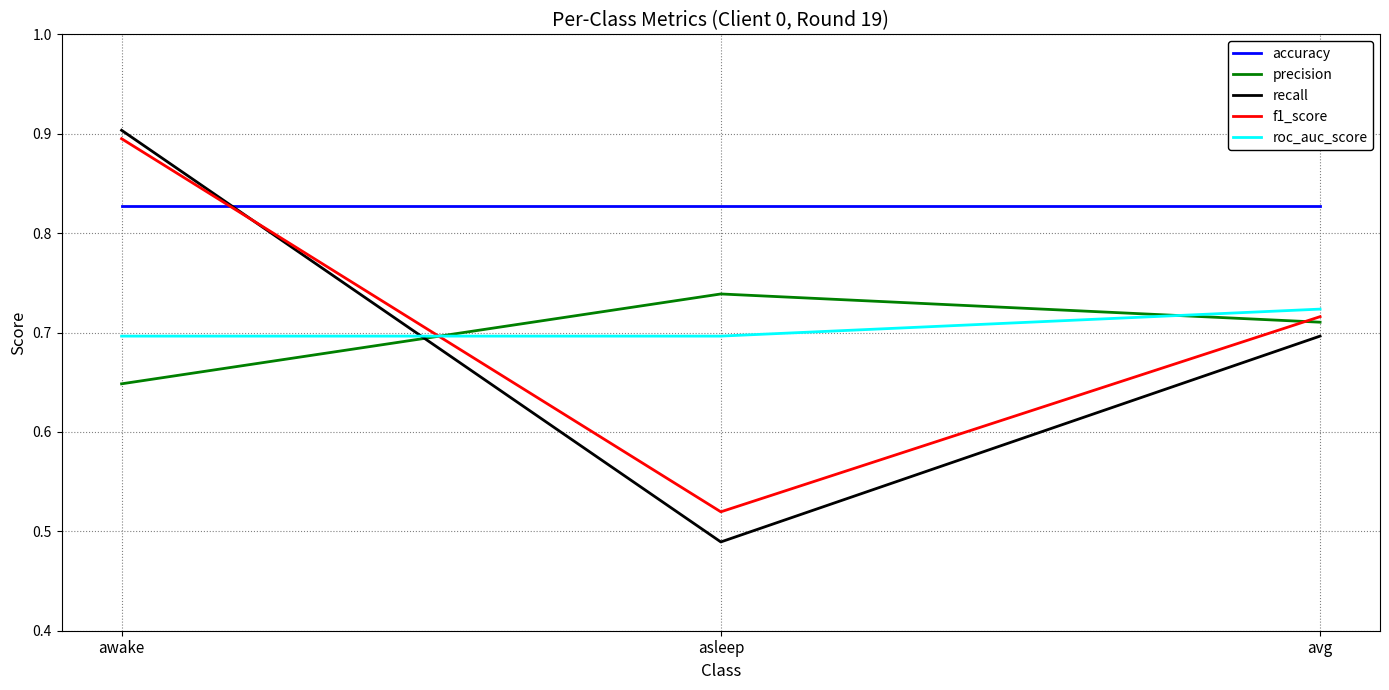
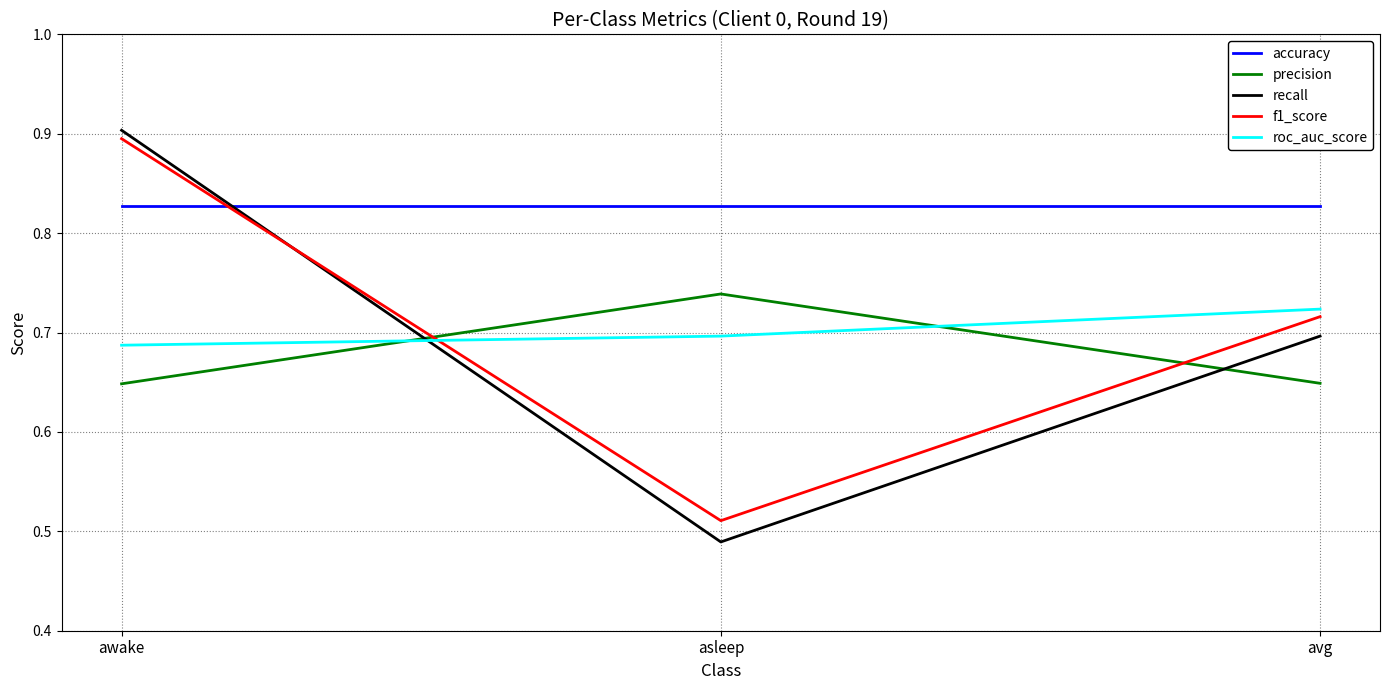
  {
    "accuracy": {
      "awake": 0.83,
      "asleep": 0.83,
      "avg": 0.83
    },
    "precision": {
      "awake": 0.65,
      "asleep": 0.74,
-     "avg": 0.71
+     "avg": 0.65
    },
    "recall": {
      "awake": 0.90,
      "asleep": 0.49,
      "avg": 0.70
    },
    "f1_score": {
      "awake": 0.89,
-     "asleep": 0.52,
+     "asleep": 0.51,
      "avg": 0.72
    },
    "roc_auc_score": {
-     "awake": 0.70,
+     "awake": 0.69,
      "asleep": 0.70,
      "avg": 0.72
    }
  }
